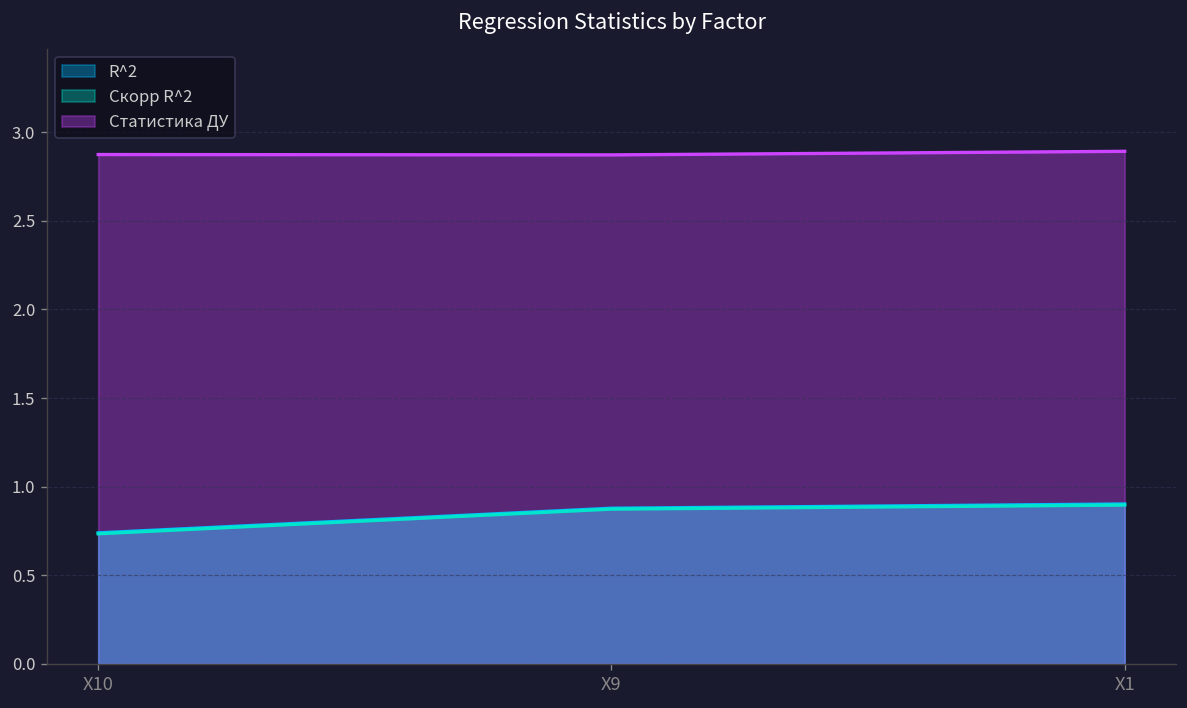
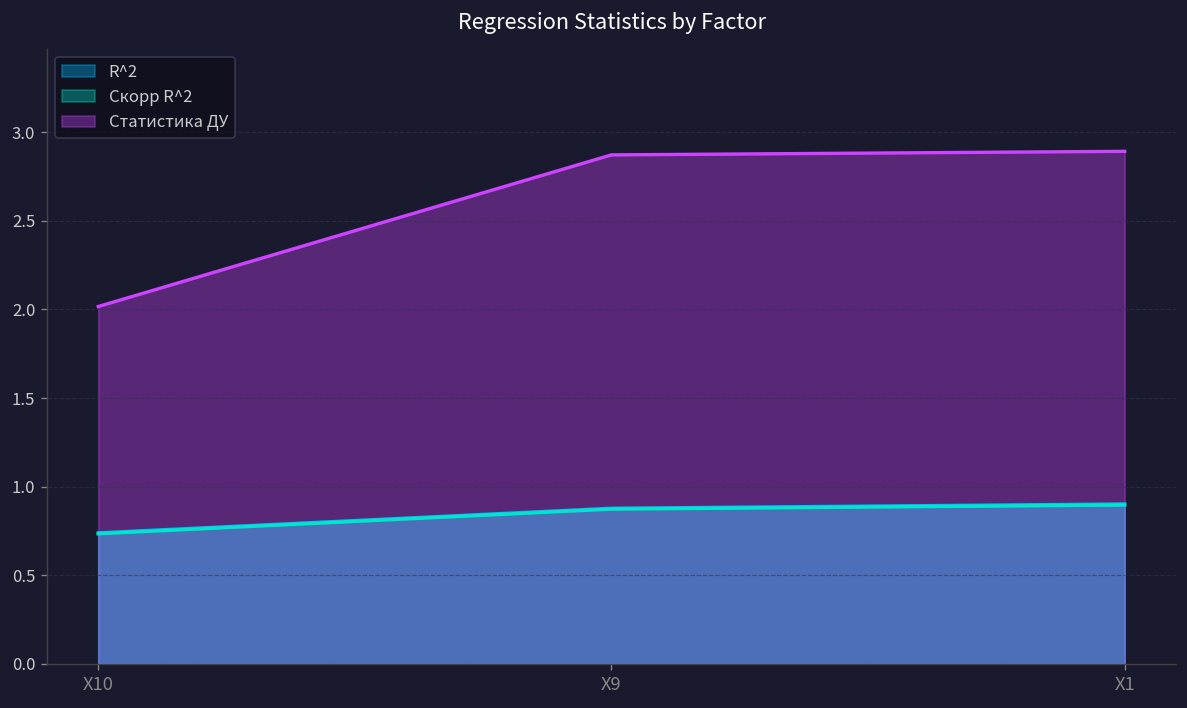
  {
    "Статистика ДУ": {
-     "X10": 2.87,
+     "X10": 2.02,
      "X9": 2.87,
      "X1": 2.89
    }
  }
